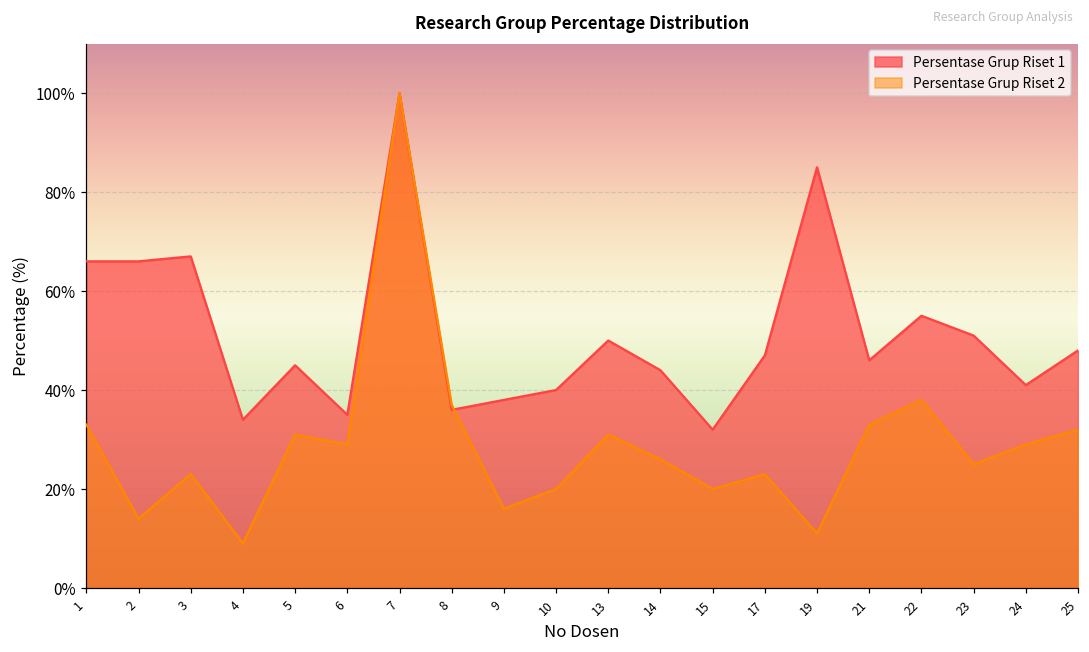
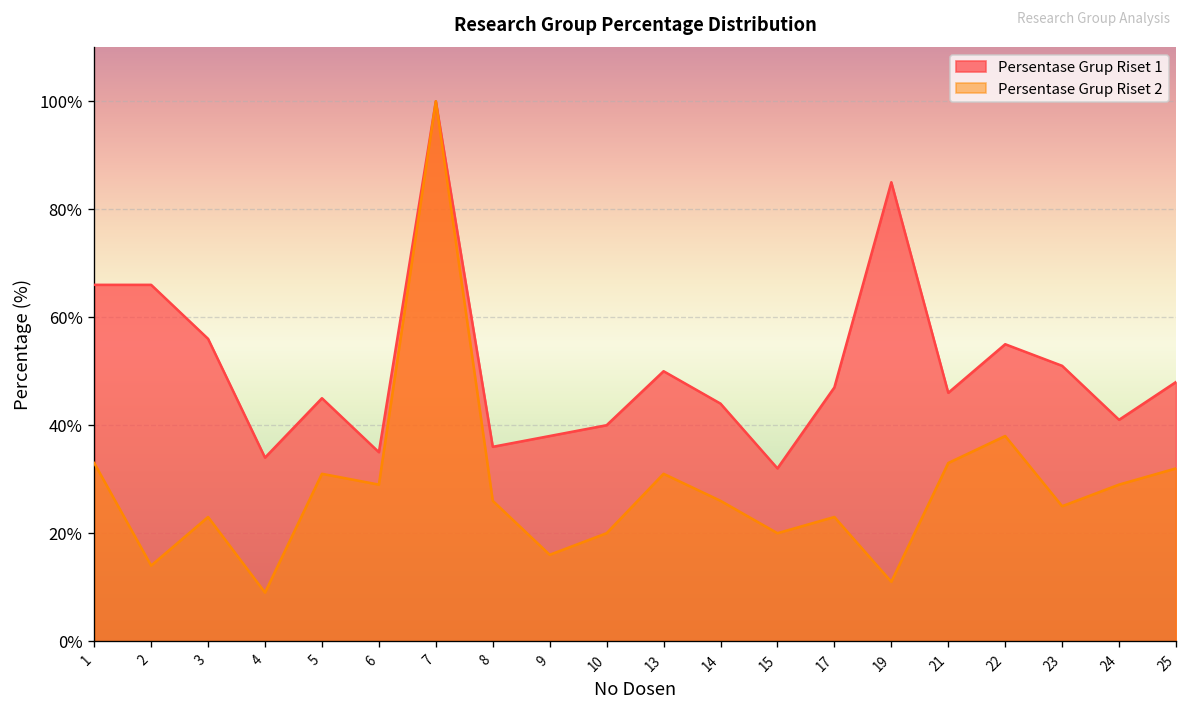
  {
    "Persentase Grup Riset 1": {
      "1": "66%",
      "2": "66%",
-     "3": "67%",
+     "3": "56%",
      "4": "34%",
      "5": "45%",
      "6": "35%",
      "8": "36%",
      "9": "38%",
      "10": "40%",
      "13": "50%",
      "14": "44%",
      "15": "32%",
      "17": "47%",
      "19": "85%",
      "21": "46%",
      "22": "55%",
      "23": "51%",
      "24": "41%",
      "25": "48%"
    },
    "Persentase Grup Riset 2": {
      "1": "33%",
      "2": "14%",
      "3": "23%",
      "4": "9%",
      "5": "31%",
      "6": "29%",
-     "8": "37%",
+     "8": "26%",
      "9": "16%",
      "10": "20%",
      "13": "31%",
      "14": "26%",
      "15": "20%",
      "17": "23%",
      "19": "11%",
      "21": "33%",
      "22": "38%",
      "23": "25%",
      "24": "29%",
      "25": "32%"
    }
  }
